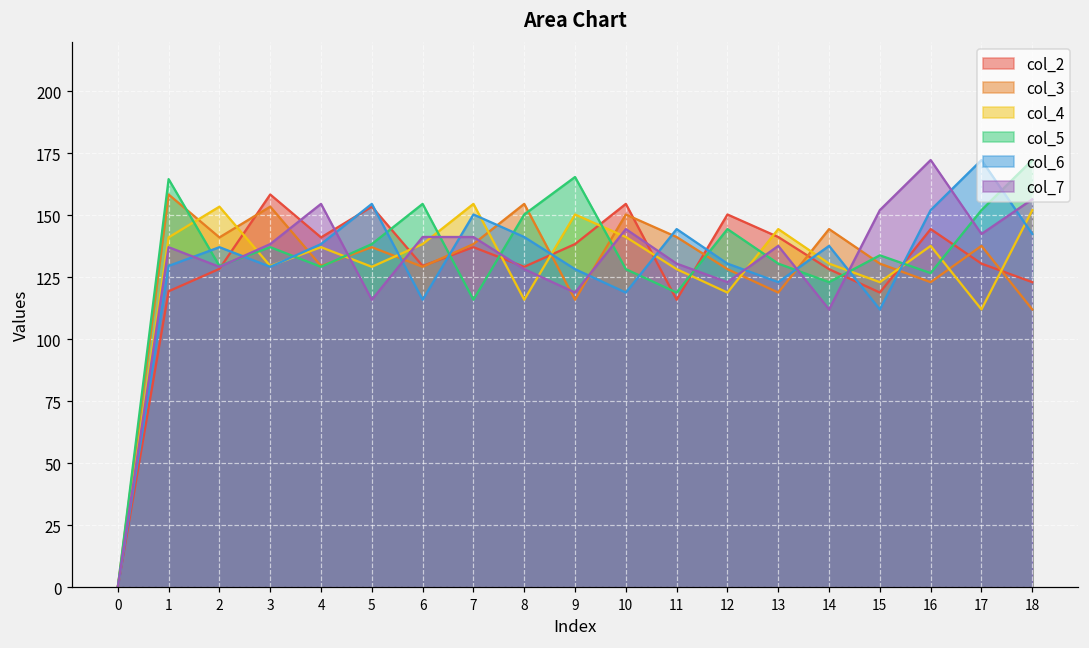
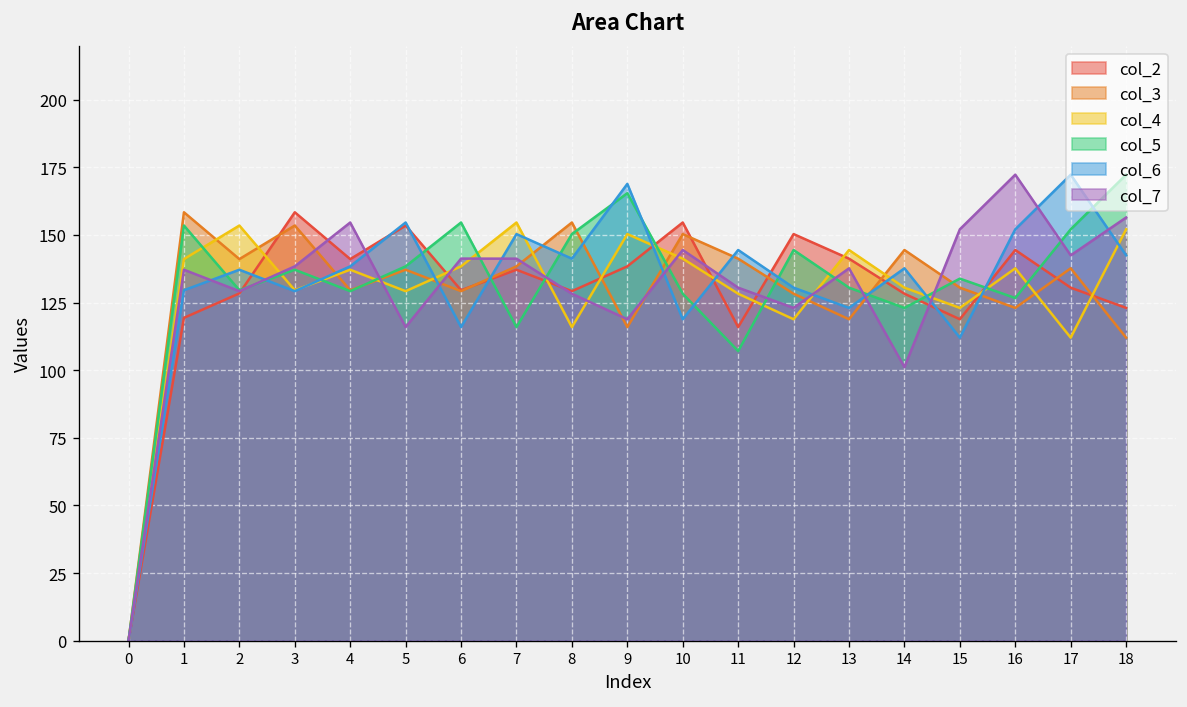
  {
    "col_5": {
-     "1": 165,
+     "1": 153,
      "3": 137,
      "5": 138,
      "6": 155,
      "7": 116,
      "8": 150,
      "9": 165,
      "10": 128,
-     "11": 119,
+     "11": 107,
      "12": 144,
      "13": 131,
      "14": 123,
      "15": 134,
      "16": 127,
      "17": 152
    },
    "col_6": {
      "1": 130,
      "2": 137,
      "4": 138,
      "6": 116,
      "7": 150,
      "8": 141,
-     "9": 128,
+     "9": 169,
      "10": 119,
      "11": 144,
      "12": 131,
      "13": 123,
      "14": 138,
      "15": 112,
      "16": 152,
      "18": 142
    },
    "col_7": {
      "1": 137,
      "3": 138,
      "4": 155,
      "5": 116,
      "6": 141,
      "7": 141,
      "9": 119,
      "10": 144,
      "11": 131,
      "12": 123,
      "13": 138,
-     "14": 112,
+     "14": 101,
      "15": 152,
      "16": 172,
      "17": 142,
      "18": 156
    }
  }
